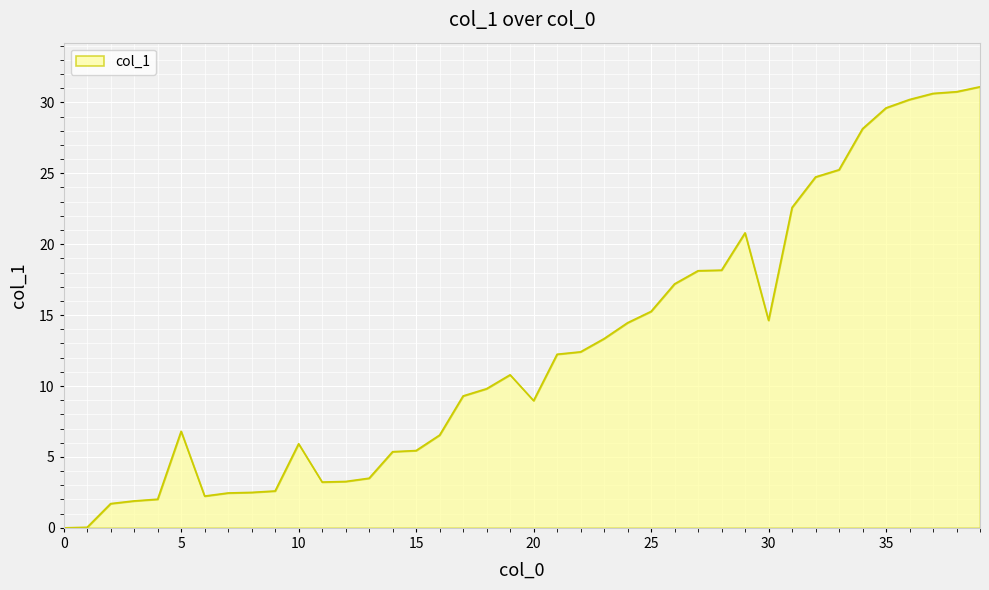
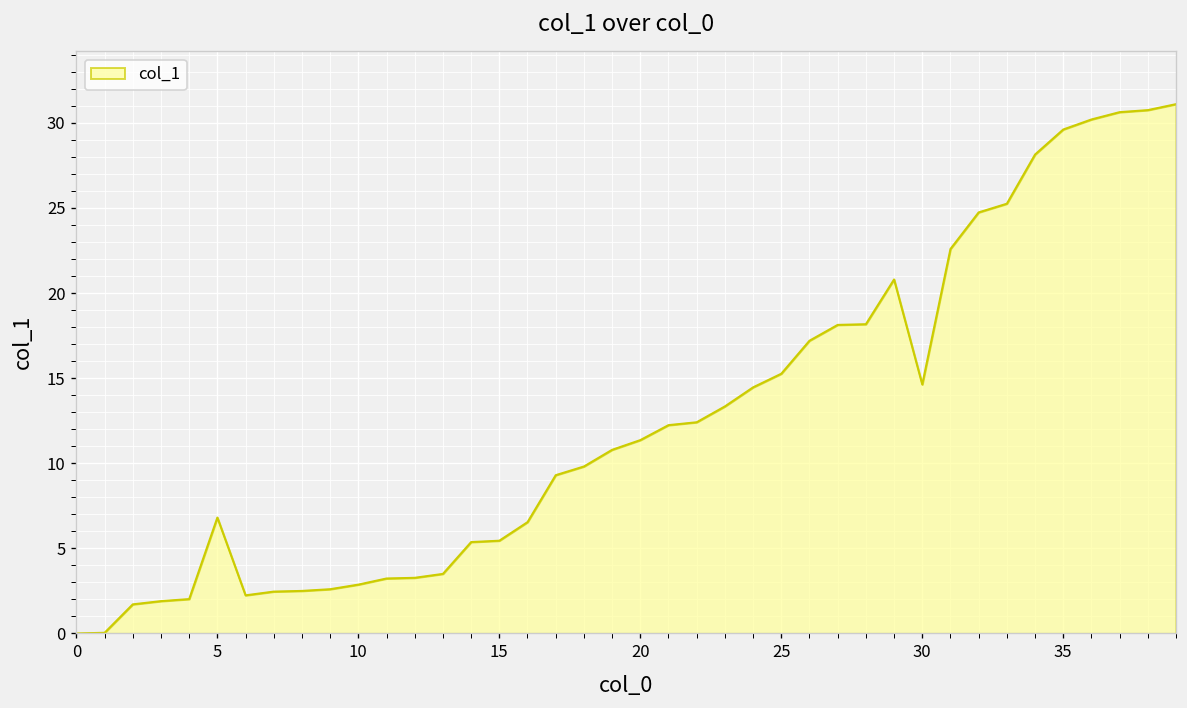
  {
    "0": 0.0,
    "5": 6.8,
-   "10": 5.9,
+   "10": 2.9,
    "15": 5.5,
-   "20": 9.0,
+   "20": 11.4,
    "25": 15.3,
    "30": 14.6,
    "35": 29.6
  }
